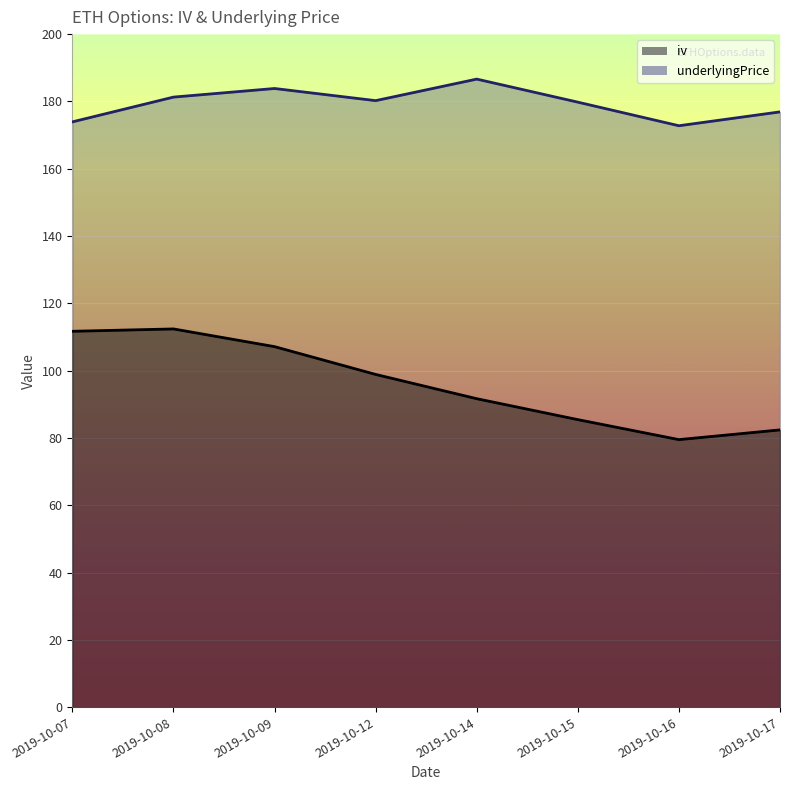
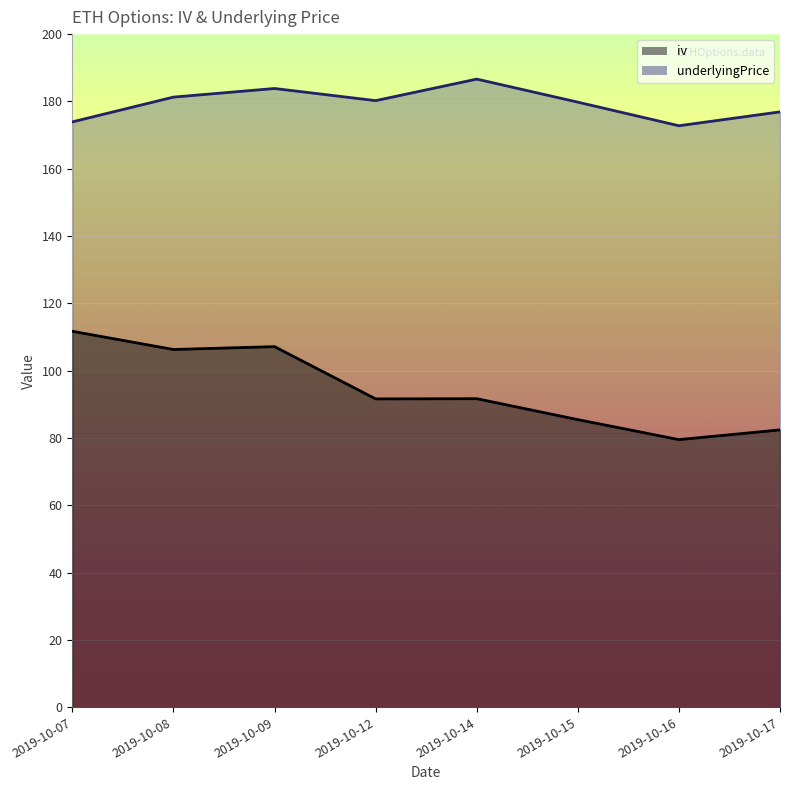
  {
    "iv": {
      "2019-10-07": 112,
-     "2019-10-08": 112,
+     "2019-10-08": 106,
      "2019-10-09": 107,
-     "2019-10-12": 99,
+     "2019-10-12": 92,
      "2019-10-14": 92,
      "2019-10-15": 85,
      "2019-10-16": 80,
      "2019-10-17": 82
    },
    "underlyingPrice": {
      "2019-10-07": 174,
      "2019-10-08": 181,
      "2019-10-09": 184,
      "2019-10-12": 180,
      "2019-10-14": 187,
      "2019-10-15": 180,
      "2019-10-16": 173,
      "2019-10-17": 177
    }
  }
